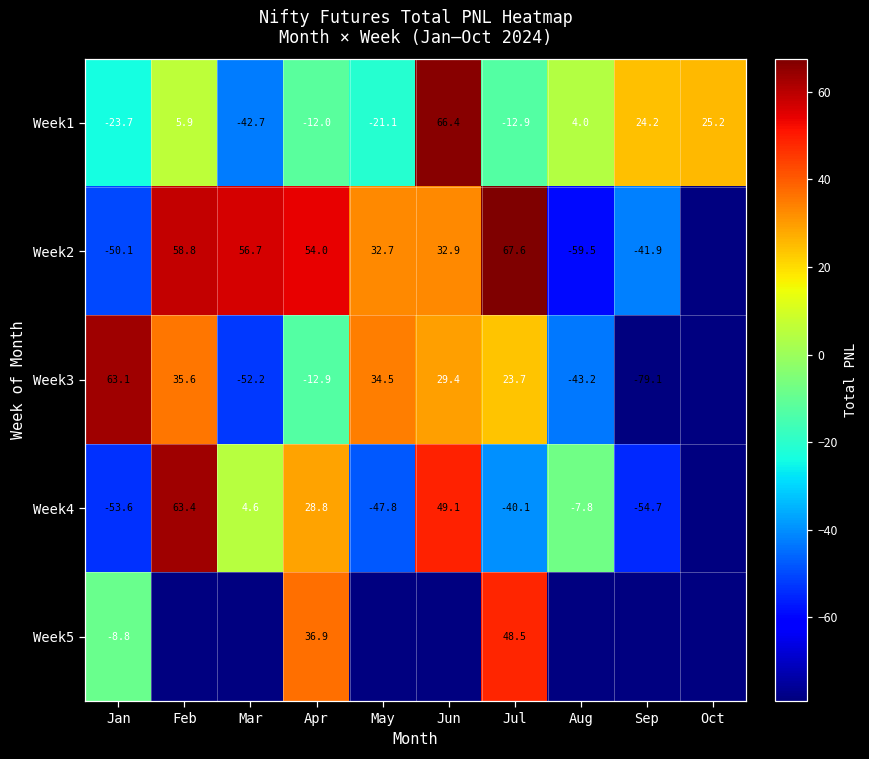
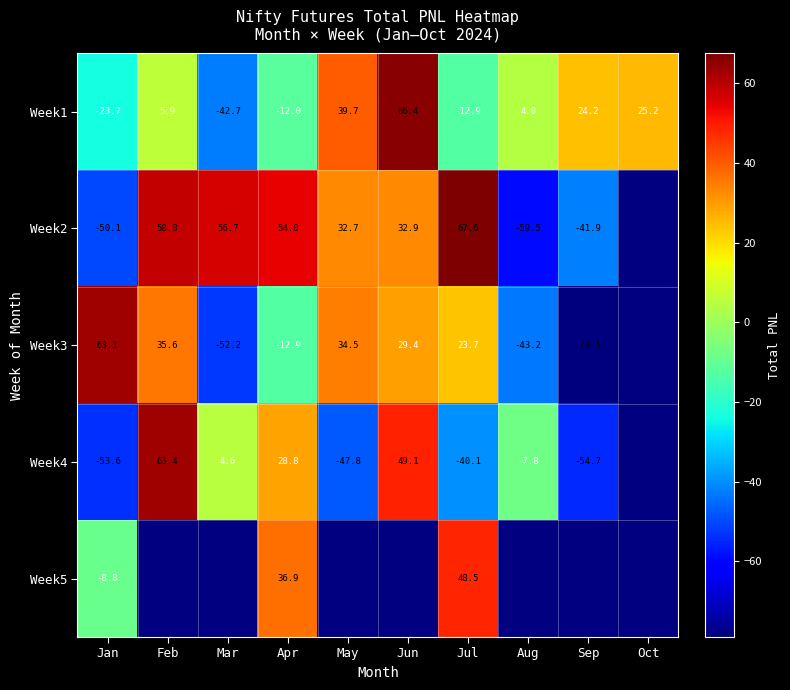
  {
    "Week1": {
      "Jan": -23.7,
      "Feb": 5.9,
      "Mar": -42.7,
      "Apr": -12.0,
-     "May": -21.1,
+     "May": 39.7,
      "Jun": 66.4,
      "Jul": -12.9,
      "Aug": 4.0,
      "Sep": 24.2,
      "Oct": 25.2
    },
    "Week2": {
      "Jan": -50.1,
      "Feb": 58.8,
      "Mar": 56.7,
      "Apr": 54.0,
      "May": 32.7,
      "Jun": 32.9,
      "Jul": 67.6,
      "Aug": -59.5,
      "Sep": -41.9
    },
    "Week3": {
      "Jan": 63.1,
      "Feb": 35.6,
      "Mar": -52.2,
      "Apr": -12.9,
      "May": 34.5,
      "Jun": 29.4,
      "Jul": 23.7,
      "Aug": -43.2,
      "Sep": -79.1
    },
    "Week4": {
      "Jan": -53.6,
      "Feb": 63.4,
      "Mar": 4.6,
      "Apr": 28.8,
      "May": -47.8,
      "Jun": 49.1,
      "Jul": -40.1,
      "Aug": -7.8,
      "Sep": -54.7
    },
    "Week5": {
      "Jan": -8.8,
      "Apr": 36.9,
      "Jul": 48.5
    }
  }
